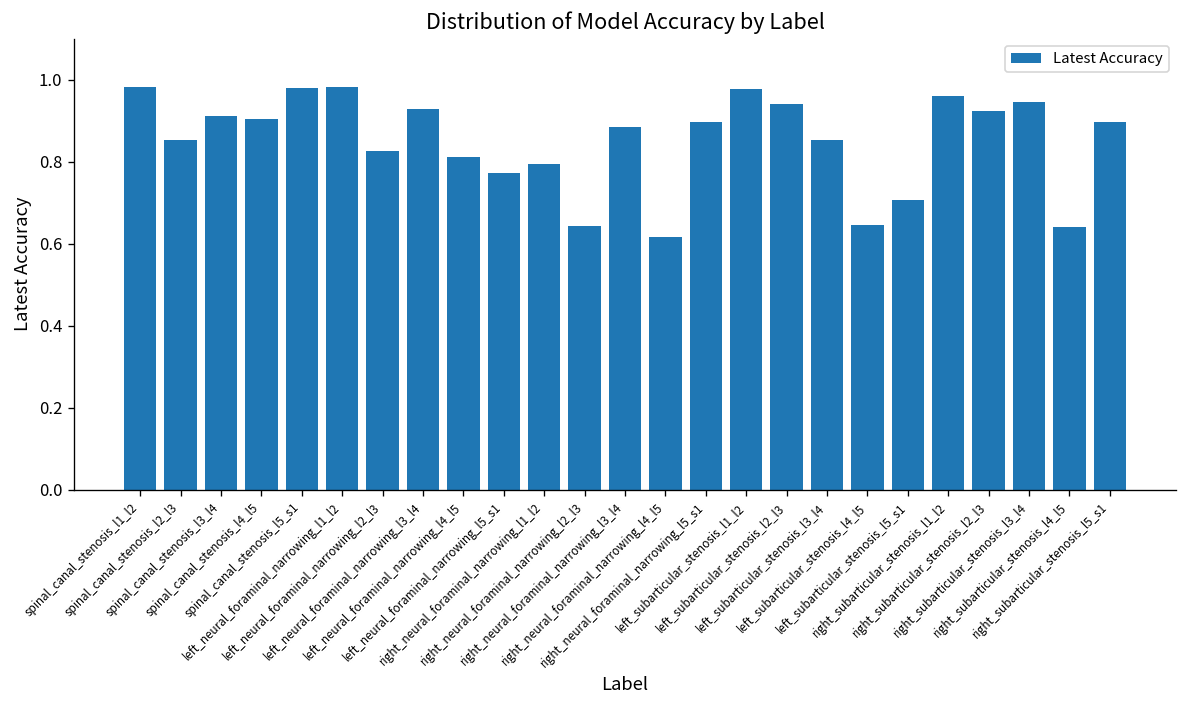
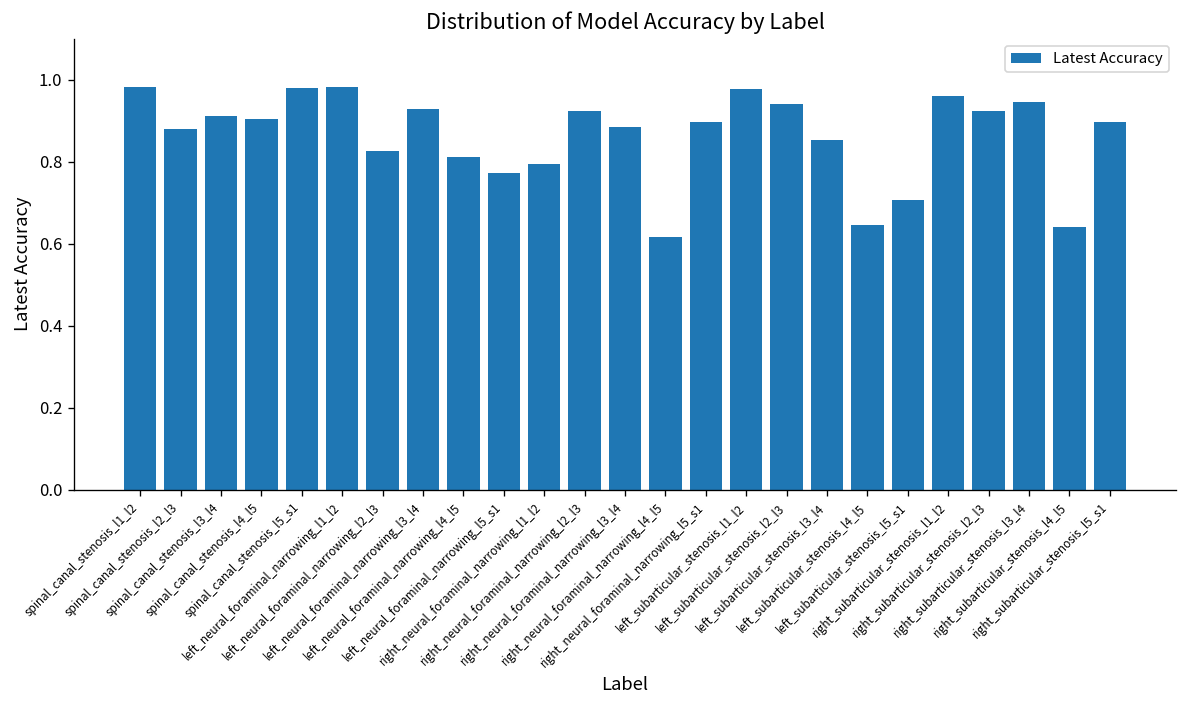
  {
    "spinal_canal_stenosis_l1_l2": 0.98,
-   "spinal_canal_stenosis_l2_l3": 0.85,
+   "spinal_canal_stenosis_l2_l3": 0.88,
    "spinal_canal_stenosis_l3_l4": 0.91,
    "spinal_canal_stenosis_l4_l5": 0.90,
    "spinal_canal_stenosis_l5_s1": 0.98,
    "left_neural_foraminal_narrowing_l1_l2": 0.98,
    "left_neural_foraminal_narrowing_l2_l3": 0.83,
    "left_neural_foraminal_narrowing_l3_l4": 0.93,
    "left_neural_foraminal_narrowing_l4_l5": 0.81,
    "left_neural_foraminal_narrowing_l5_s1": 0.77,
    "right_neural_foraminal_narrowing_l1_l2": 0.80,
-   "right_neural_foraminal_narrowing_l2_l3": 0.64,
+   "right_neural_foraminal_narrowing_l2_l3": 0.92,
    "right_neural_foraminal_narrowing_l3_l4": 0.89,
    "right_neural_foraminal_narrowing_l4_l5": 0.62,
    "right_neural_foraminal_narrowing_l5_s1": 0.90,
    "left_subarticular_stenosis_l1_l2": 0.98,
    "left_subarticular_stenosis_l2_l3": 0.94,
    "left_subarticular_stenosis_l3_l4": 0.85,
    "left_subarticular_stenosis_l4_l5": 0.65,
    "left_subarticular_stenosis_l5_s1": 0.71,
    "right_subarticular_stenosis_l1_l2": 0.96,
    "right_subarticular_stenosis_l2_l3": 0.92,
    "right_subarticular_stenosis_l3_l4": 0.94,
    "right_subarticular_stenosis_l4_l5": 0.64,
    "right_subarticular_stenosis_l5_s1": 0.90
  }
